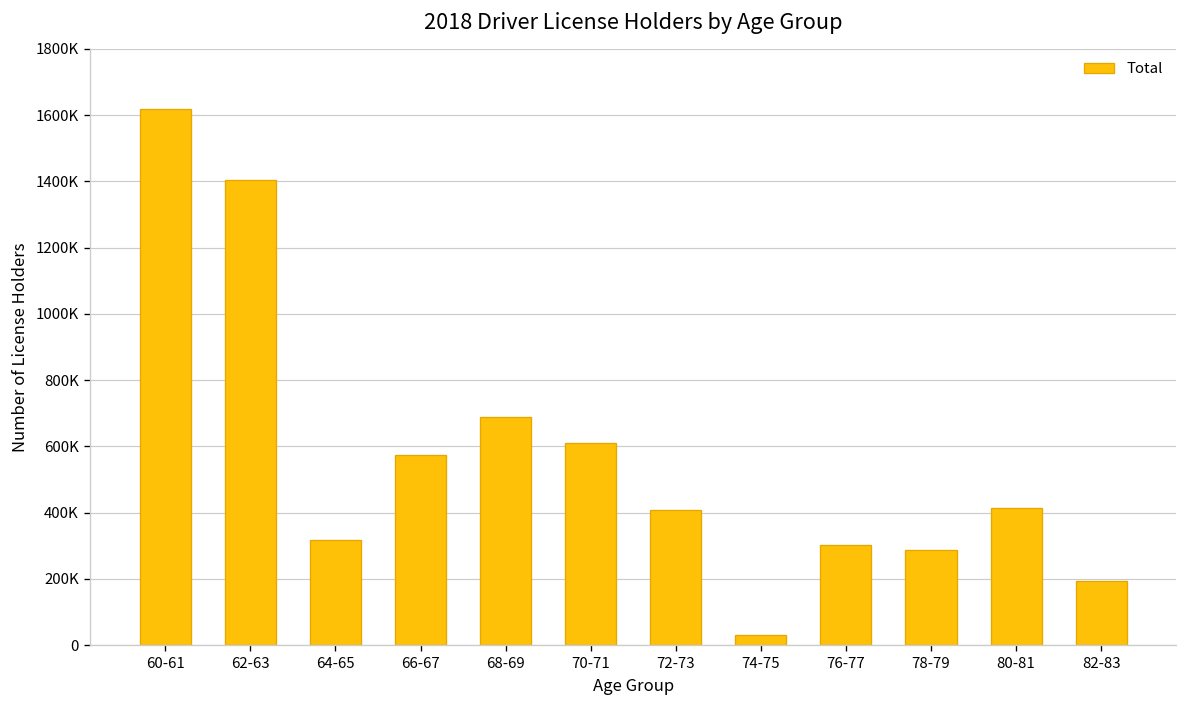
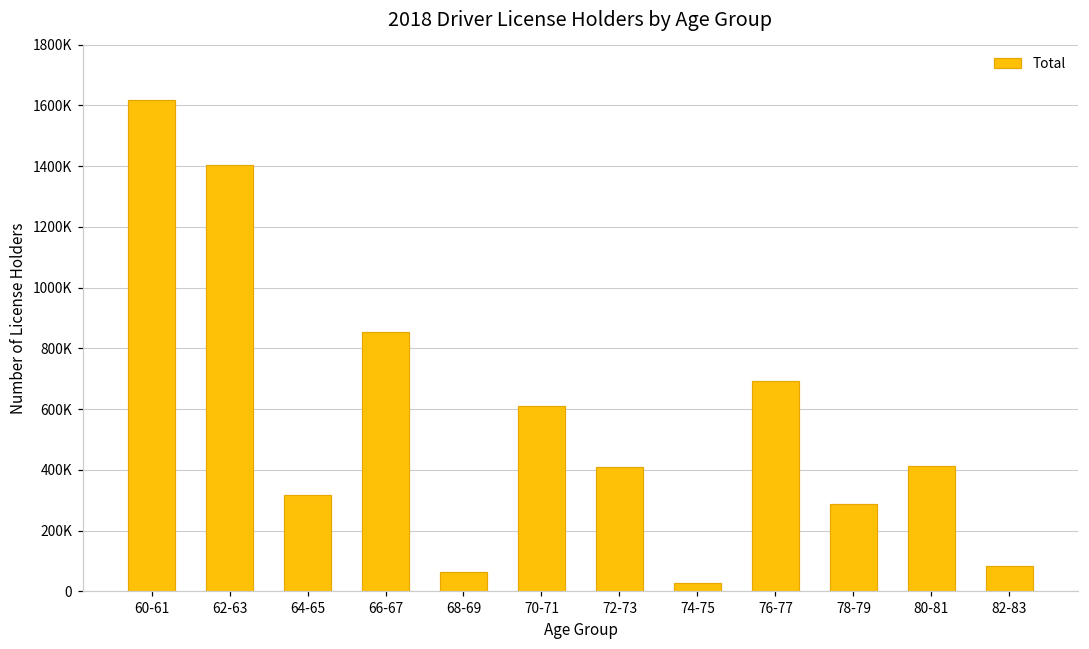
  {
    "60-61": 1620000,
    "62-63": 1400000,
    "64-65": 320000,
-   "66-67": 570000,
-   "68-69": 690000,
+   "66-67": 850000,
+   "68-69": 60000,
    "70-71": 610000,
    "72-73": 410000,
    "74-75": 30000,
-   "76-77": 300000,
+   "76-77": 690000,
    "78-79": 290000,
    "80-81": 410000,
-   "82-83": 200000
+   "82-83": 80000
  }
